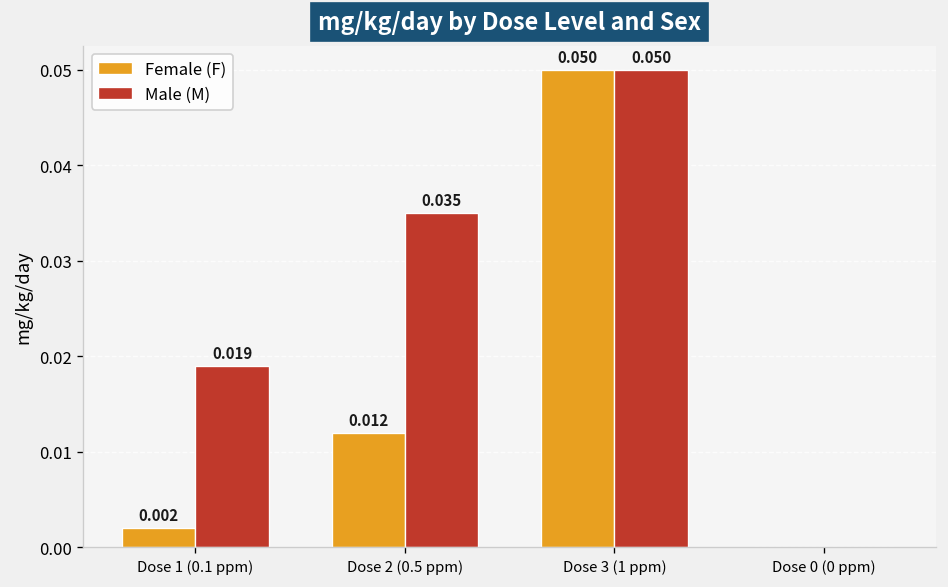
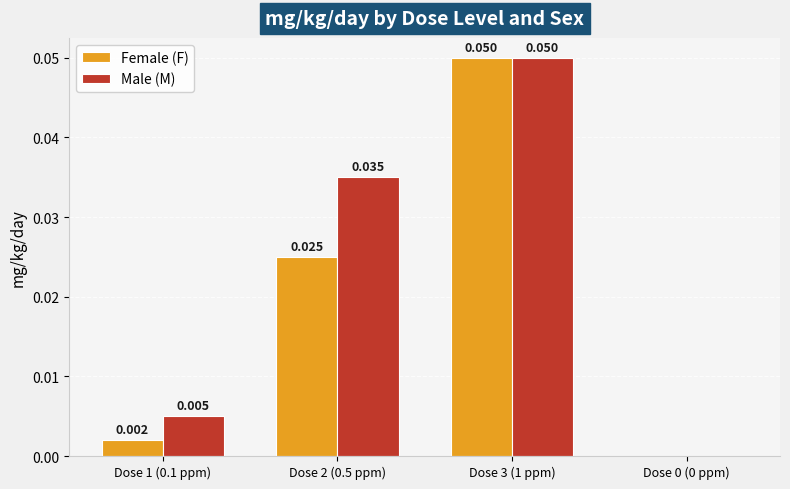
  {
    "Female (F)": {
      "Dose 1 (0.1 ppm)": 0.002,
-     "Dose 2 (0.5 ppm)": 0.012,
+     "Dose 2 (0.5 ppm)": 0.025,
      "Dose 3 (1 ppm)": 0.050
    },
    "Male (M)": {
-     "Dose 1 (0.1 ppm)": 0.019,
+     "Dose 1 (0.1 ppm)": 0.005,
      "Dose 2 (0.5 ppm)": 0.035,
      "Dose 3 (1 ppm)": 0.050
    }
  }
